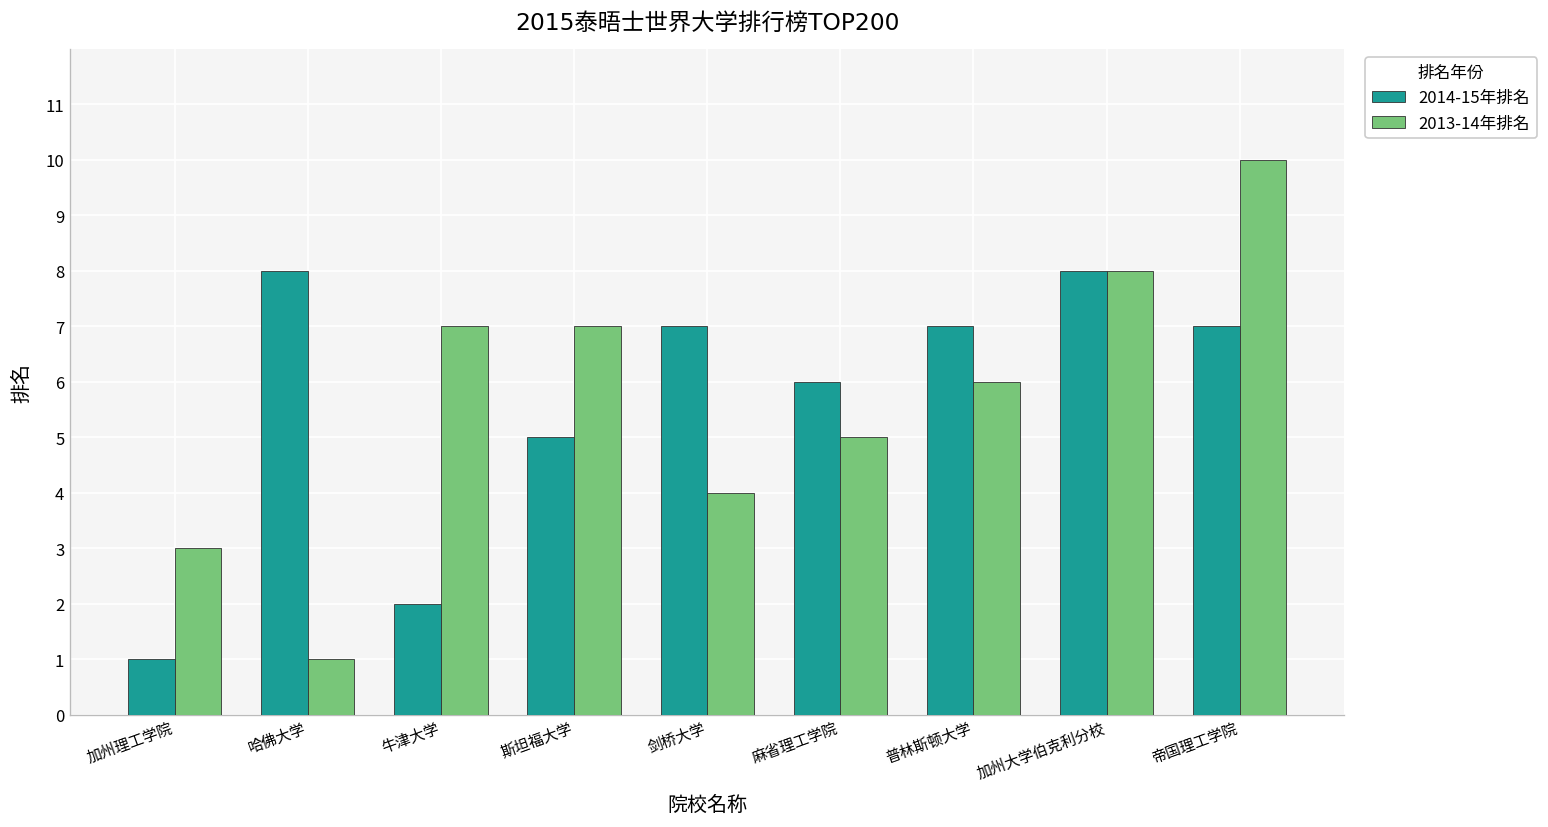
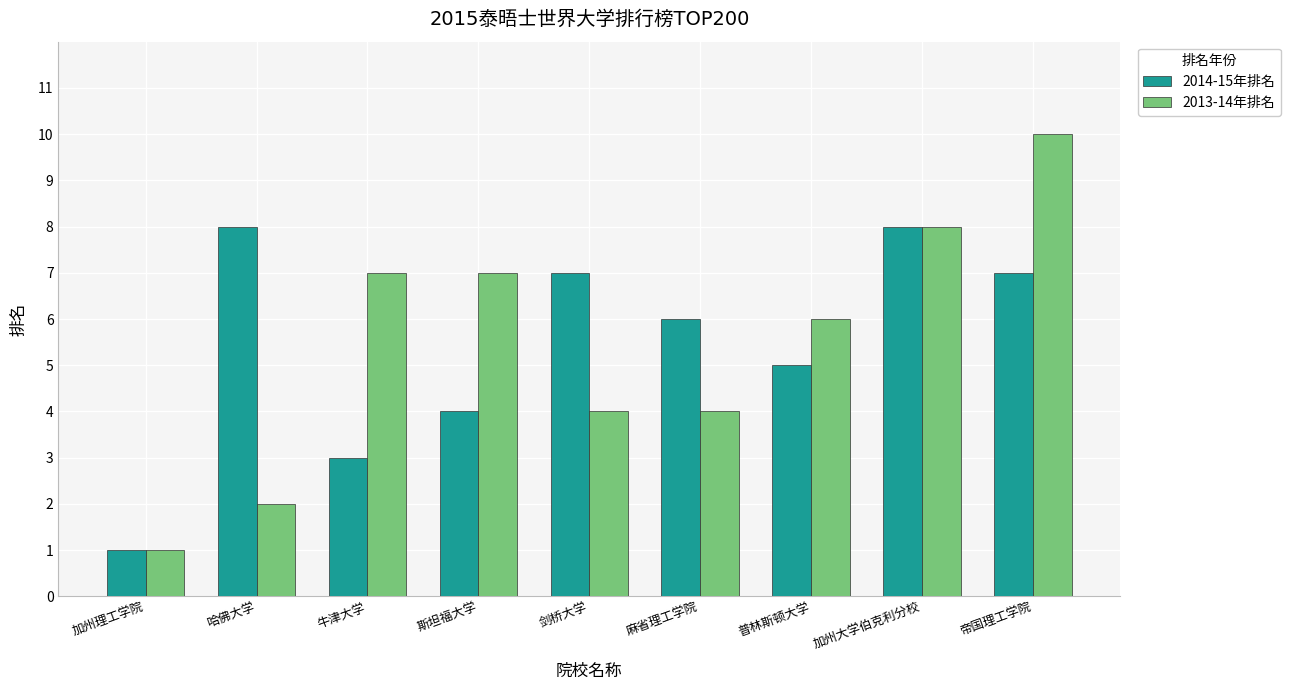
  {
    "2014-15年排名": {
      "加州理工学院": 1,
      "哈佛大学": 8,
-     "牛津大学": 2,
-     "斯坦福大学": 5,
+     "牛津大学": 3,
+     "斯坦福大学": 4,
      "剑桥大学": 7,
      "麻省理工学院": 6,
-     "普林斯顿大学": 7,
+     "普林斯顿大学": 5,
      "加州大学伯克利分校": 8,
      "帝国理工学院": 7
    },
    "2013-14年排名": {
-     "加州理工学院": 3,
-     "哈佛大学": 1,
+     "加州理工学院": 1,
+     "哈佛大学": 2,
      "牛津大学": 7,
      "斯坦福大学": 7,
      "剑桥大学": 4,
-     "麻省理工学院": 5,
+     "麻省理工学院": 4,
      "普林斯顿大学": 6,
      "加州大学伯克利分校": 8,
      "帝国理工学院": 10
    }
  }
